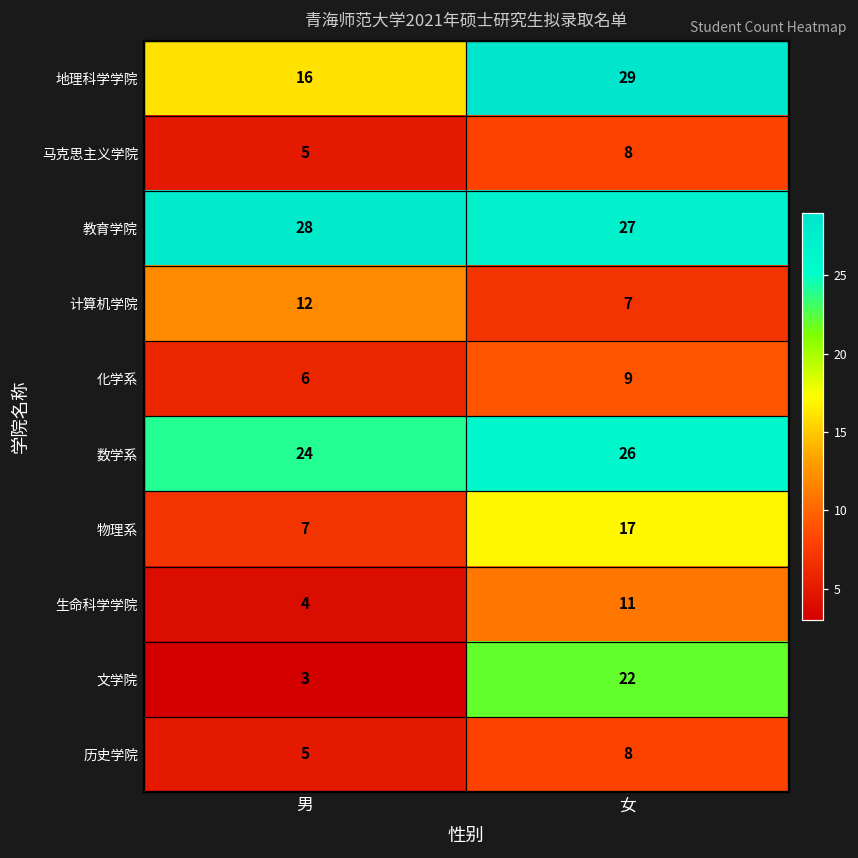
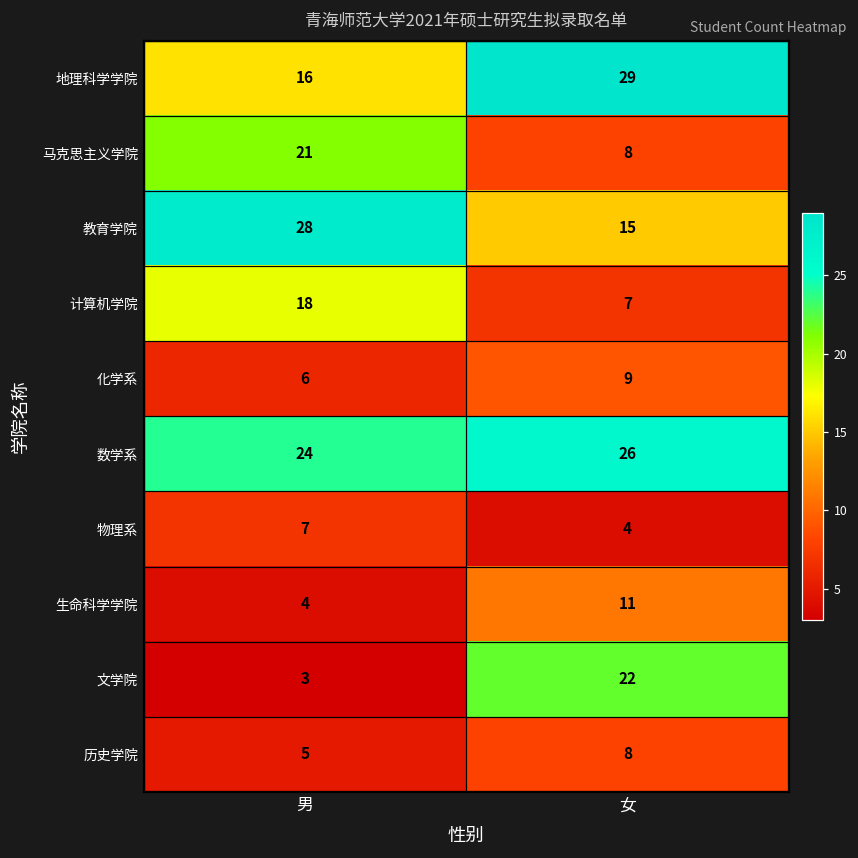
  {
    "地理科学学院": {
      "男": 16,
      "女": 29
    },
    "马克思主义学院": {
-     "男": 5,
+     "男": 21,
      "女": 8
    },
    "教育学院": {
      "男": 28,
-     "女": 27
+     "女": 15
    },
    "计算机学院": {
-     "男": 12,
+     "男": 18,
      "女": 7
    },
    "化学系": {
      "男": 6,
      "女": 9
    },
    "数学系": {
      "男": 24,
      "女": 26
    },
    "物理系": {
      "男": 7,
-     "女": 17
+     "女": 4
    },
    "生命科学学院": {
      "男": 4,
      "女": 11
    },
    "文学院": {
      "男": 3,
      "女": 22
    },
    "历史学院": {
      "男": 5,
      "女": 8
    }
  }
